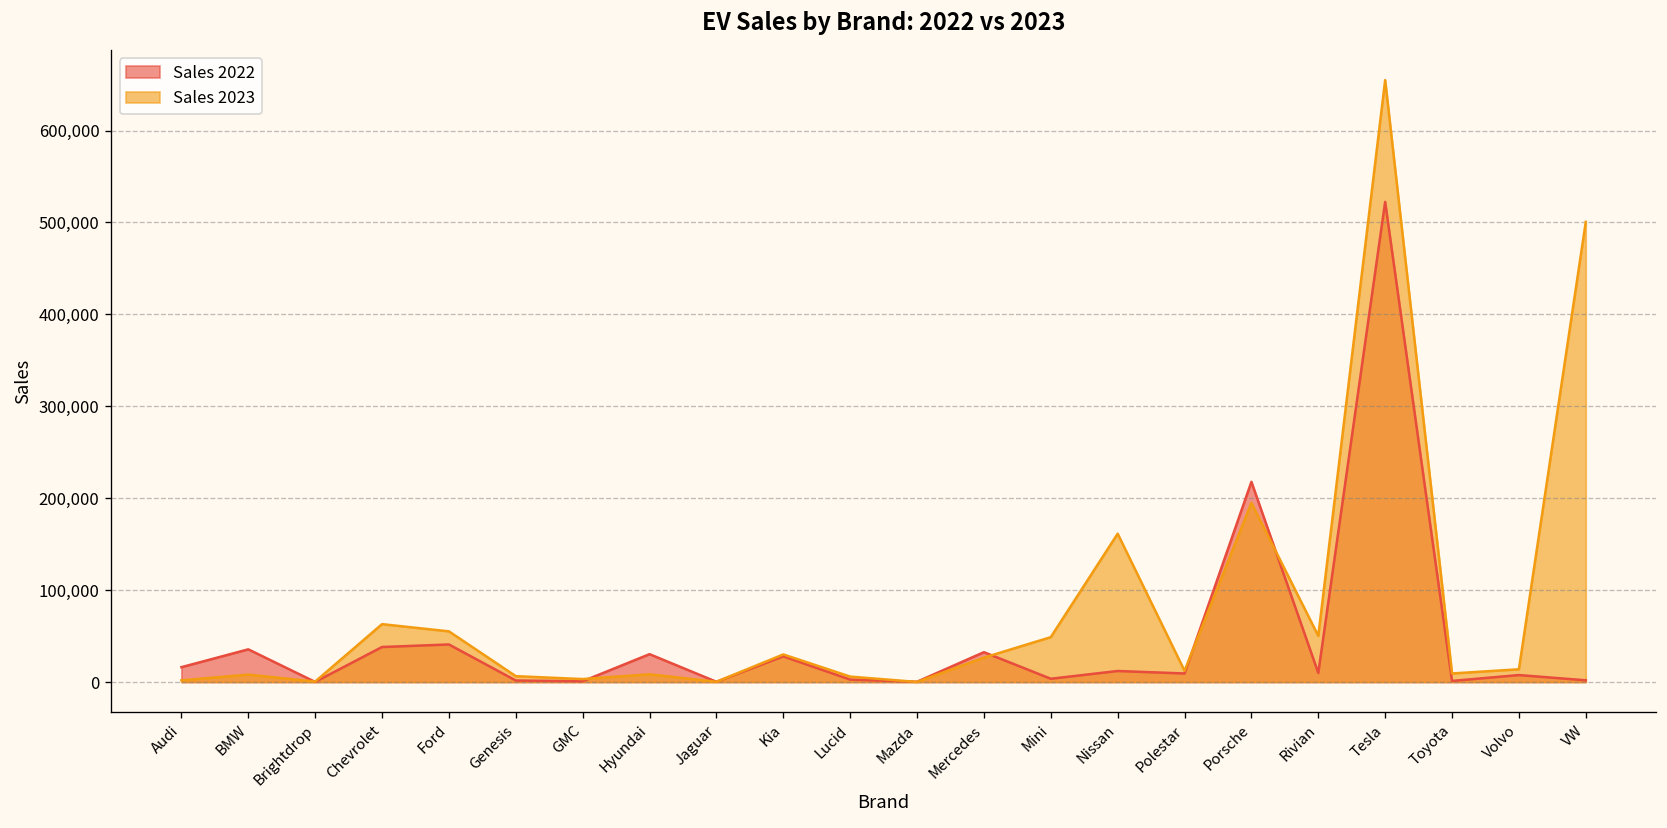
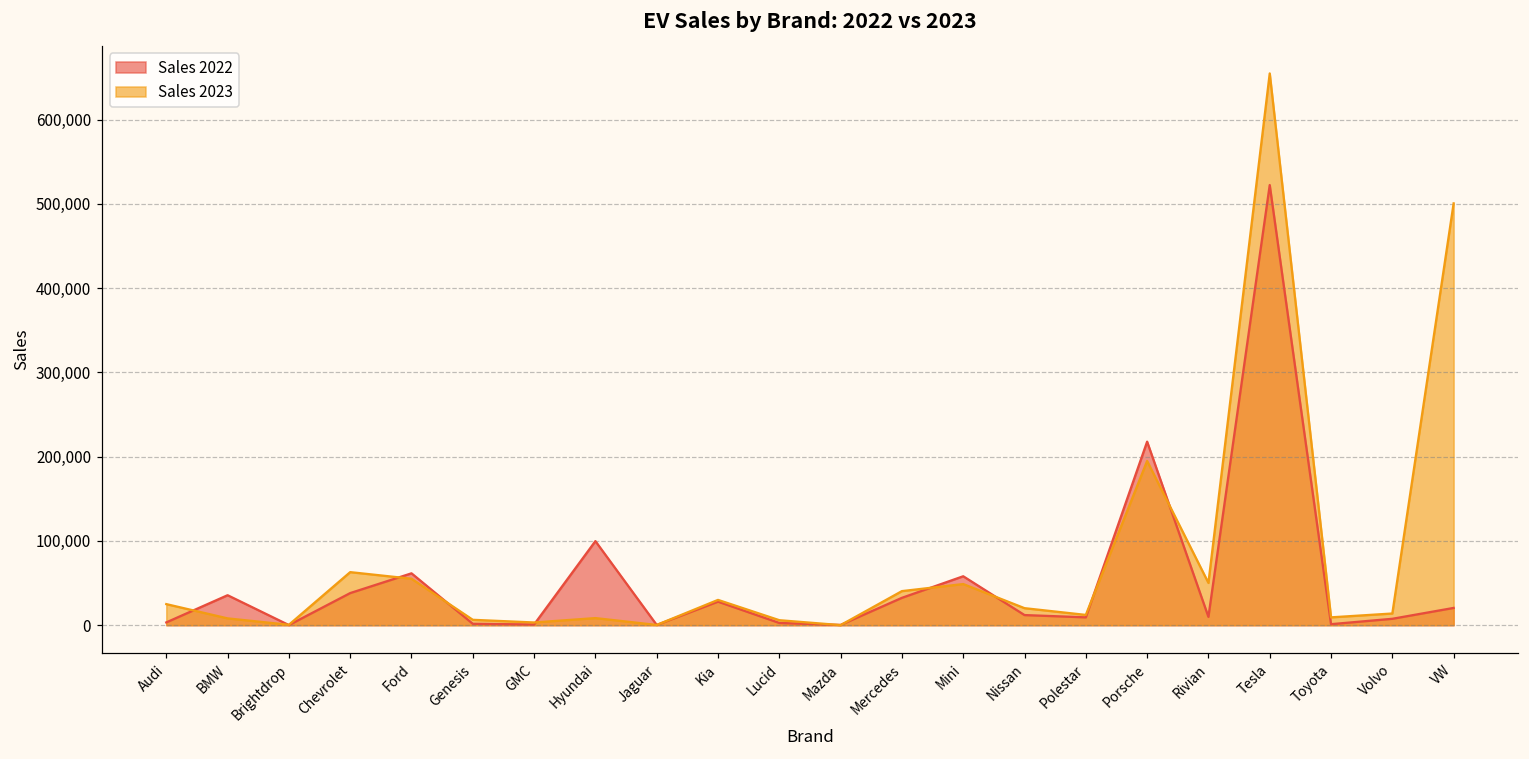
  {
    "Sales 2022": {
-     "Audi": "20,000",
+     "Audi": "0",
      "BMW": "40,000",
      "Chevrolet": "40,000",
-     "Ford": "40,000",
+     "Ford": "60,000",
      "Genesis": "0",
-     "Hyundai": "30,000",
+     "Hyundai": "100,000",
      "Mercedes": "30,000",
-     "Mini": "0",
+     "Mini": "60,000",
      "Nissan": "10,000",
      "Porsche": "220,000",
      "Rivian": "10,000",
      "Tesla": "520,000",
      "Toyota": "0",
      "Volvo": "10,000",
-     "VW": "0"
+     "VW": "20,000"
    },
    "Sales 2023": {
-     "Audi": "0",
+     "Audi": "30,000",
      "BMW": "10,000",
      "Chevrolet": "60,000",
      "Ford": "60,000",
      "Genesis": "10,000",
      "Hyundai": "10,000",
-     "Mercedes": "30,000",
+     "Mercedes": "40,000",
      "Mini": "50,000",
-     "Nissan": "160,000",
+     "Nissan": "20,000",
      "Porsche": "190,000",
      "Rivian": "50,000",
      "Tesla": "650,000",
      "Toyota": "10,000",
      "Volvo": "10,000",
      "VW": "500,000"
    }
  }
